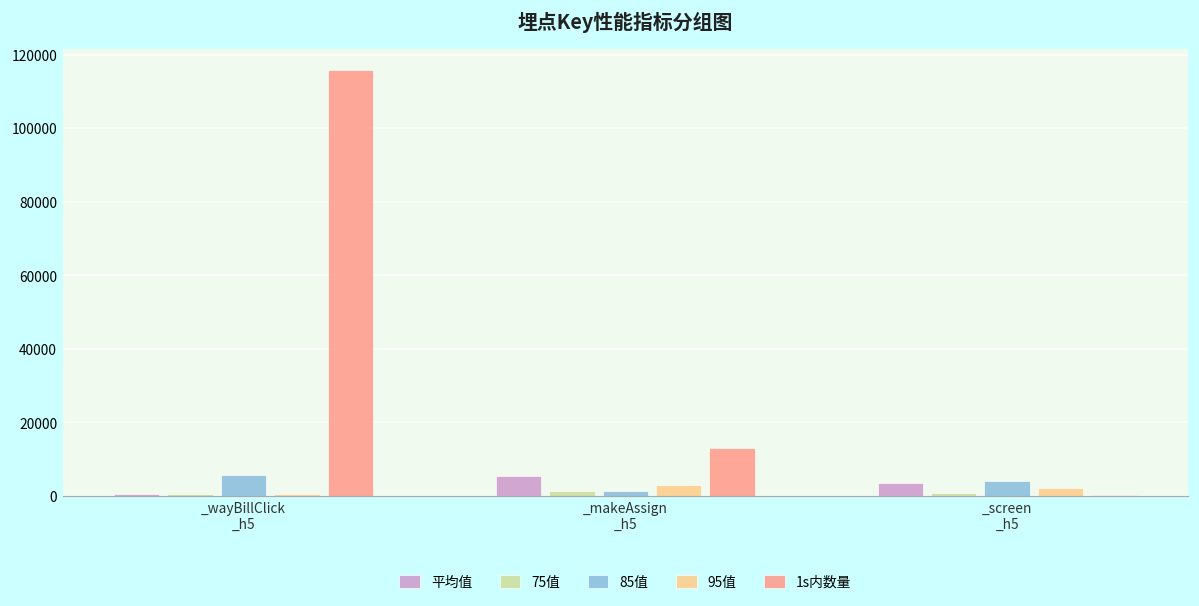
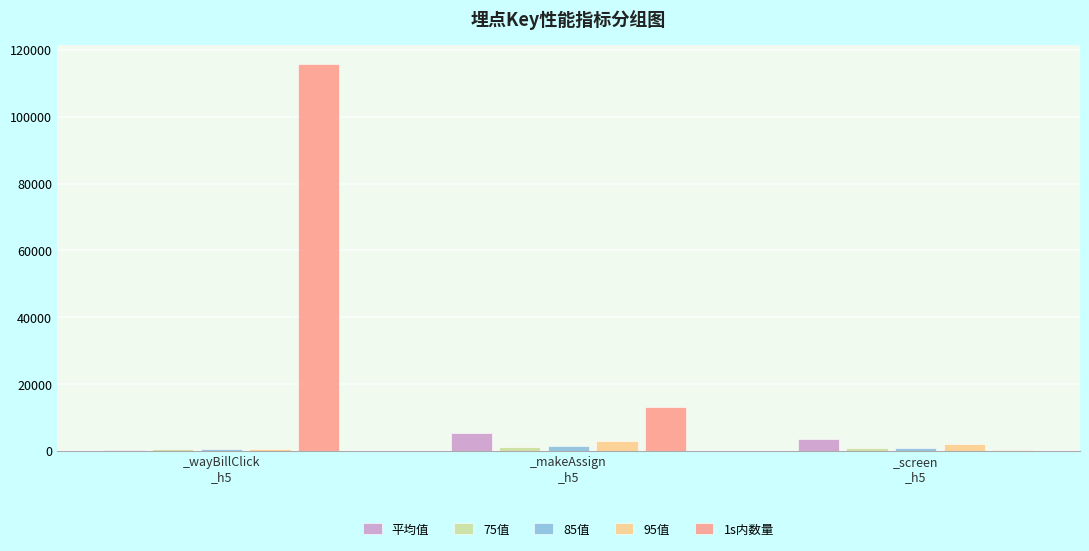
  {
    "平均值": {
      "_makeAssign _h5": 5000,
      "_screen _h5": 3000
    },
    "85值": {
-     "_wayBillClick _h5": 6000,
+     "_wayBillClick _h5": 0,
      "_makeAssign _h5": 1000,
-     "_screen _h5": 4000
+     "_screen _h5": 1000
    }
  }
